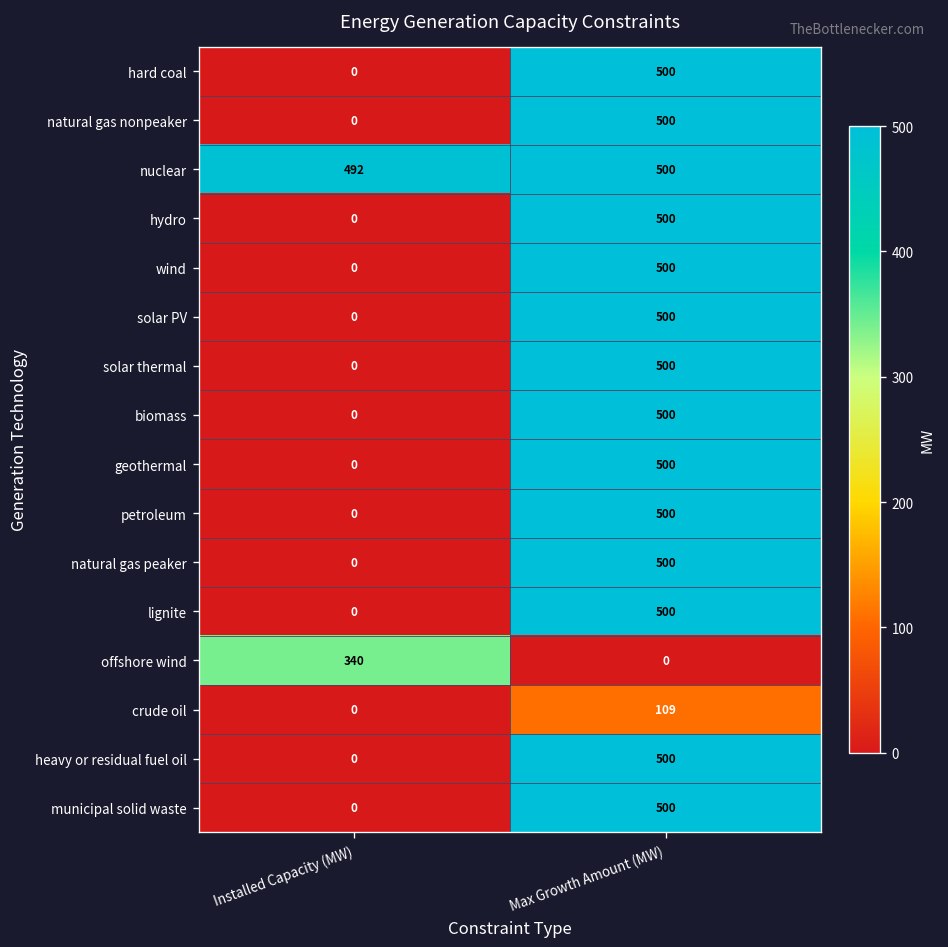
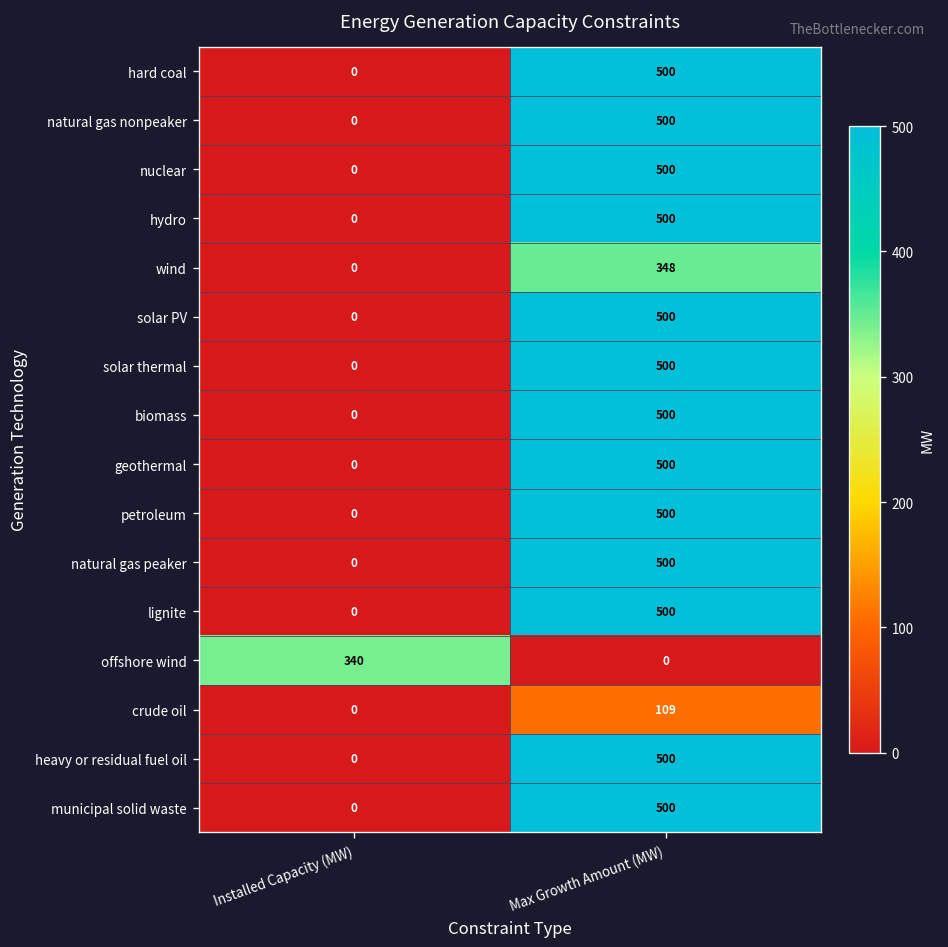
  {
    "hard coal": {
      "Installed Capacity (MW)": 0,
      "Max Growth Amount (MW)": 500
    },
    "natural gas nonpeaker": {
      "Installed Capacity (MW)": 0,
      "Max Growth Amount (MW)": 500
    },
    "nuclear": {
-     "Installed Capacity (MW)": 492,
+     "Installed Capacity (MW)": 0,
      "Max Growth Amount (MW)": 500
    },
    "hydro": {
      "Installed Capacity (MW)": 0,
      "Max Growth Amount (MW)": 500
    },
    "wind": {
      "Installed Capacity (MW)": 0,
-     "Max Growth Amount (MW)": 500
+     "Max Growth Amount (MW)": 348
    },
    "solar PV": {
      "Installed Capacity (MW)": 0,
      "Max Growth Amount (MW)": 500
    },
    "solar thermal": {
      "Installed Capacity (MW)": 0,
      "Max Growth Amount (MW)": 500
    },
    "biomass": {
      "Installed Capacity (MW)": 0,
      "Max Growth Amount (MW)": 500
    },
    "geothermal": {
      "Installed Capacity (MW)": 0,
      "Max Growth Amount (MW)": 500
    },
    "petroleum": {
      "Installed Capacity (MW)": 0,
      "Max Growth Amount (MW)": 500
    },
    "natural gas peaker": {
      "Installed Capacity (MW)": 0,
      "Max Growth Amount (MW)": 500
    },
    "lignite": {
      "Installed Capacity (MW)": 0,
      "Max Growth Amount (MW)": 500
    },
    "offshore wind": {
      "Installed Capacity (MW)": 340,
      "Max Growth Amount (MW)": 0
    },
    "crude oil": {
      "Installed Capacity (MW)": 0,
      "Max Growth Amount (MW)": 109
    },
    "heavy or residual fuel oil": {
      "Installed Capacity (MW)": 0,
      "Max Growth Amount (MW)": 500
    },
    "municipal solid waste": {
      "Installed Capacity (MW)": 0,
      "Max Growth Amount (MW)": 500
    }
  }
